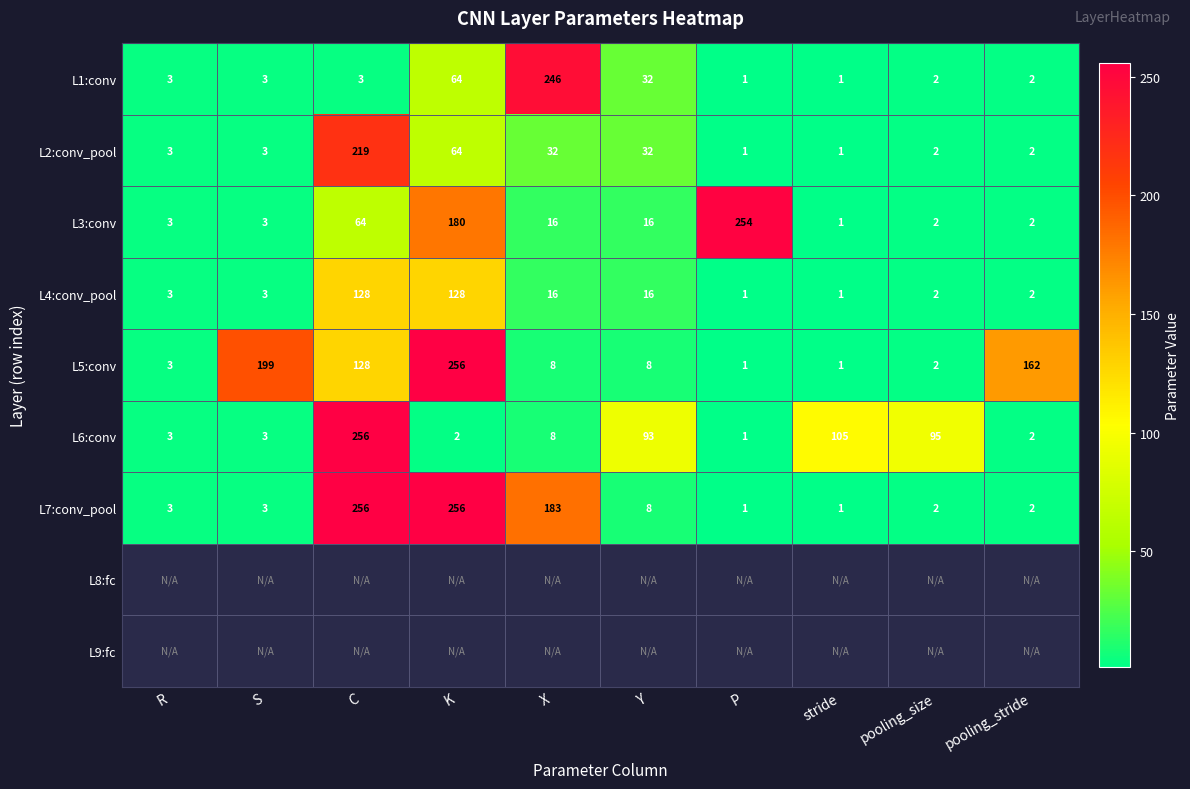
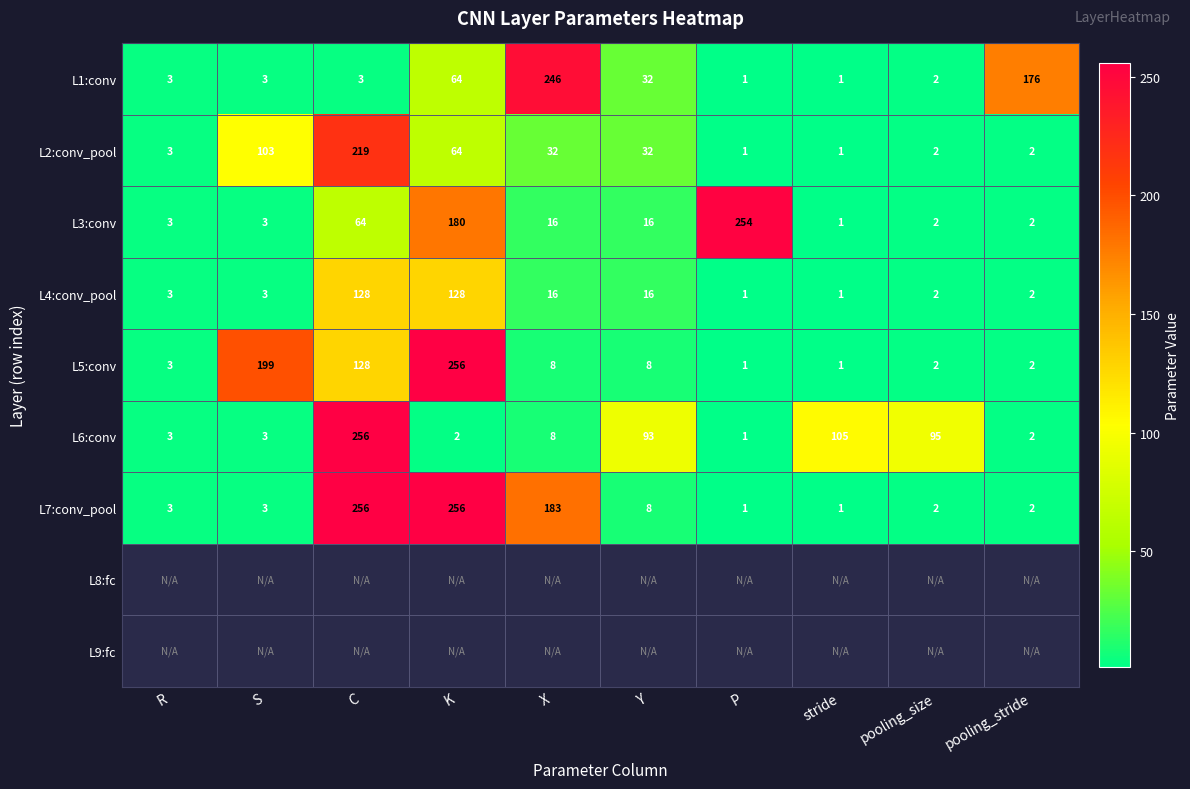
  {
    "L1:conv": {
      "R": 3,
      "S": 3,
      "C": 3,
      "K": 64,
      "X": 246,
      "Y": 32,
      "P": 1,
      "stride": 1,
      "pooling_size": 2,
-     "pooling_stride": 2
+     "pooling_stride": 176
    },
    "L2:conv_pool": {
      "R": 3,
-     "S": 3,
+     "S": 103,
      "C": 219,
      "K": 64,
      "X": 32,
      "Y": 32,
      "P": 1,
      "stride": 1,
      "pooling_size": 2,
      "pooling_stride": 2
    },
    "L3:conv": {
      "R": 3,
      "S": 3,
      "C": 64,
      "K": 180,
      "X": 16,
      "Y": 16,
      "P": 254,
      "stride": 1,
      "pooling_size": 2,
      "pooling_stride": 2
    },
    "L4:conv_pool": {
      "R": 3,
      "S": 3,
      "C": 128,
      "K": 128,
      "X": 16,
      "Y": 16,
      "P": 1,
      "stride": 1,
      "pooling_size": 2,
      "pooling_stride": 2
    },
    "L5:conv": {
      "R": 3,
      "S": 199,
      "C": 128,
      "K": 256,
      "X": 8,
      "Y": 8,
      "P": 1,
      "stride": 1,
      "pooling_size": 2,
-     "pooling_stride": 162
+     "pooling_stride": 2
    },
    "L6:conv": {
      "R": 3,
      "S": 3,
      "C": 256,
      "K": 2,
      "X": 8,
      "Y": 93,
      "P": 1,
      "stride": 105,
      "pooling_size": 95,
      "pooling_stride": 2
    },
    "L7:conv_pool": {
      "R": 3,
      "S": 3,
      "C": 256,
      "K": 256,
      "X": 183,
      "Y": 8,
      "P": 1,
      "stride": 1,
      "pooling_size": 2,
      "pooling_stride": 2
    }
  }
